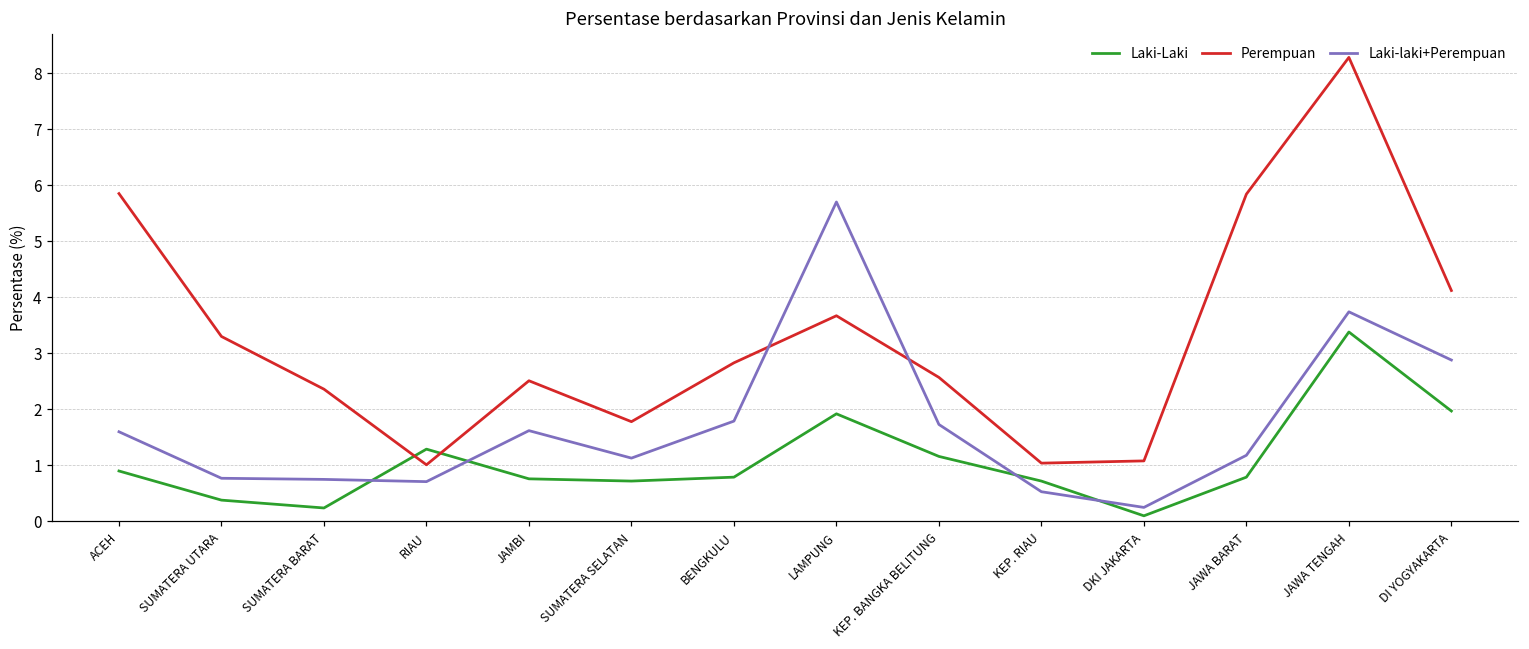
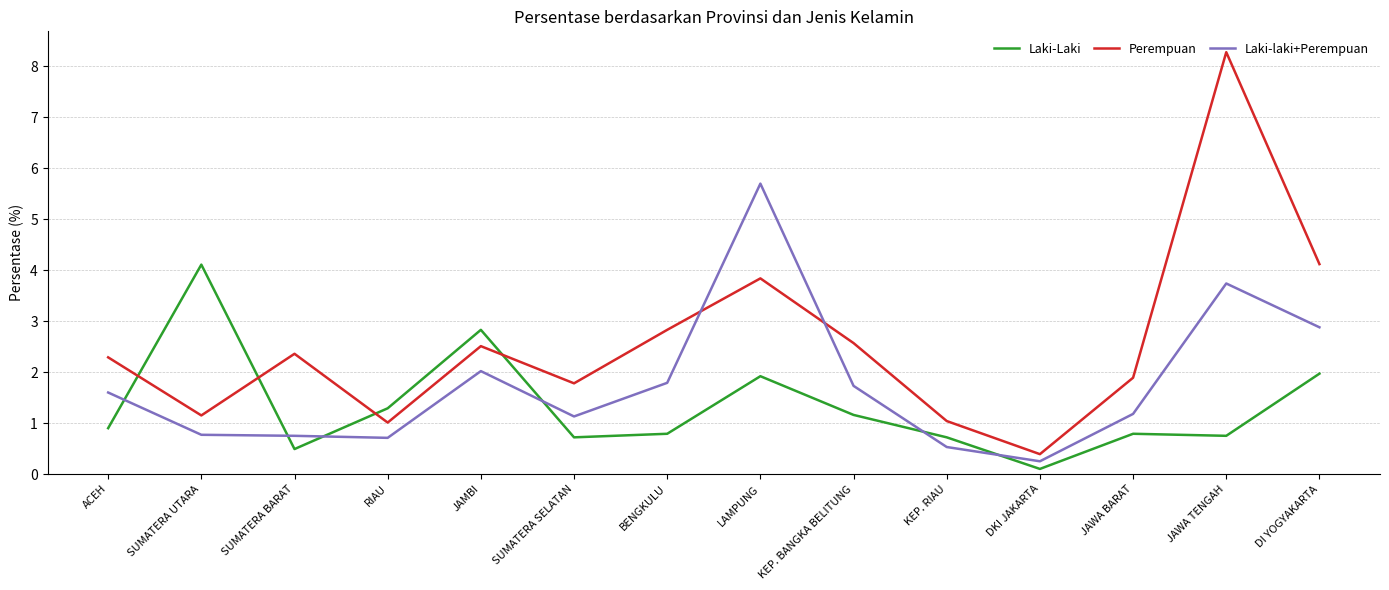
  {
    "Laki-Laki": {
      "ACEH": 0.9,
-     "SUMATERA UTARA": 0.4,
-     "SUMATERA BARAT": 0.2,
+     "SUMATERA UTARA": 4.1,
+     "SUMATERA BARAT": 0.5,
      "RIAU": 1.3,
-     "JAMBI": 0.8,
+     "JAMBI": 2.8,
      "SUMATERA SELATAN": 0.7,
      "BENGKULU": 0.8,
      "LAMPUNG": 1.9,
      "KEP. BANGKA BELITUNG": 1.2,
      "KEP. RIAU": 0.7,
      "DKI JAKARTA": 0.1,
      "JAWA BARAT": 0.8,
-     "JAWA TENGAH": 3.4,
+     "JAWA TENGAH": 0.8,
      "DI YOGYAKARTA": 2.0
    },
    "Perempuan": {
-     "ACEH": 5.9,
-     "SUMATERA UTARA": 3.3,
+     "ACEH": 2.3,
+     "SUMATERA UTARA": 1.2,
      "SUMATERA BARAT": 2.4,
      "RIAU": 1.0,
      "JAMBI": 2.5,
      "SUMATERA SELATAN": 1.8,
      "BENGKULU": 2.8,
-     "LAMPUNG": 3.7,
+     "LAMPUNG": 3.8,
      "KEP. BANGKA BELITUNG": 2.6,
      "KEP. RIAU": 1.0,
-     "DKI JAKARTA": 1.1,
-     "JAWA BARAT": 5.8,
+     "DKI JAKARTA": 0.4,
+     "JAWA BARAT": 1.9,
      "JAWA TENGAH": 8.3,
      "DI YOGYAKARTA": 4.1
    },
    "Laki-laki+Perempuan": {
      "ACEH": 1.6,
      "SUMATERA UTARA": 0.8,
      "SUMATERA BARAT": 0.8,
      "RIAU": 0.7,
-     "JAMBI": 1.6,
+     "JAMBI": 2.0,
      "SUMATERA SELATAN": 1.1,
      "BENGKULU": 1.8,
      "LAMPUNG": 5.7,
      "KEP. BANGKA BELITUNG": 1.7,
      "KEP. RIAU": 0.5,
      "DKI JAKARTA": 0.3,
      "JAWA BARAT": 1.2,
      "JAWA TENGAH": 3.7,
      "DI YOGYAKARTA": 2.9
    }
  }
